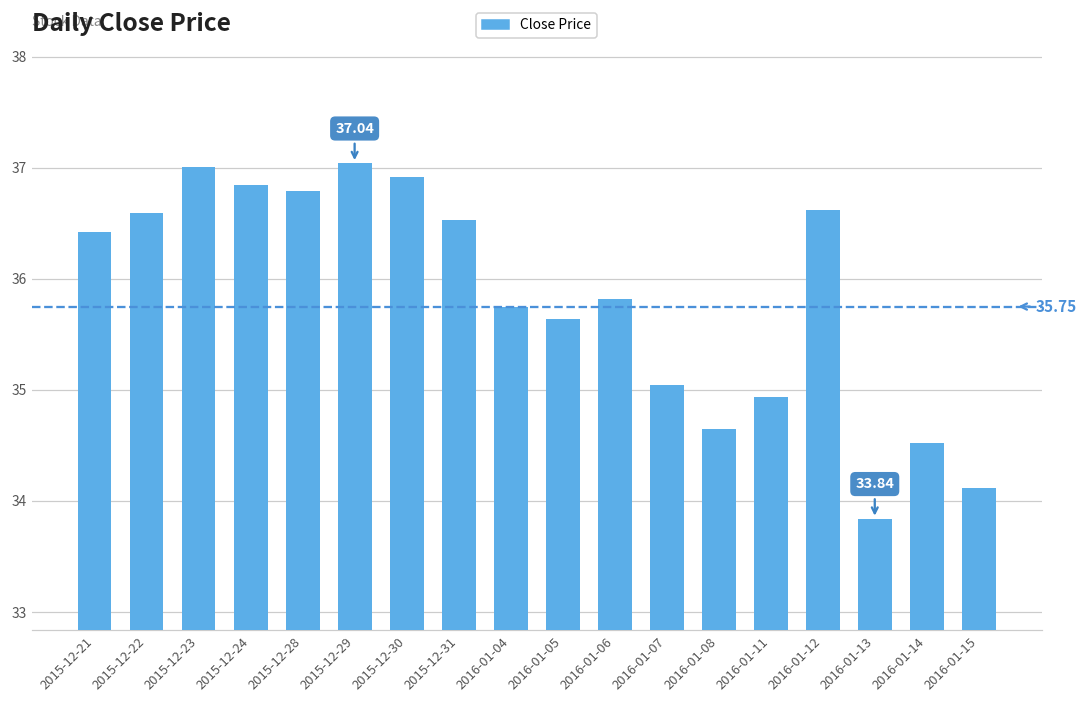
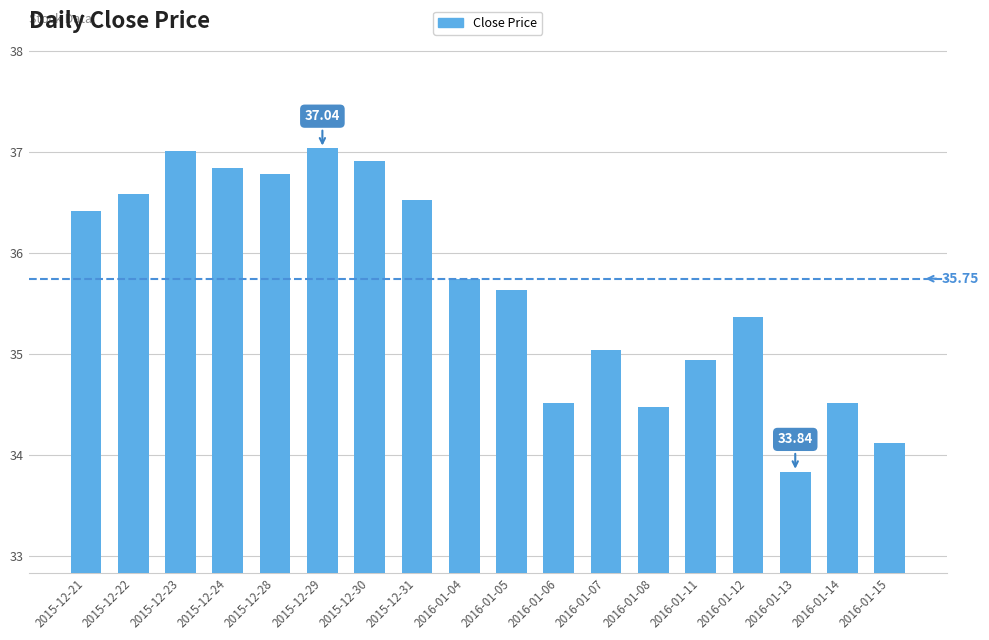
  {
    "2015-12-21": 36.42,
    "2015-12-22": 36.59,
    "2015-12-23": 37.01,
    "2015-12-24": 36.85,
    "2015-12-28": 36.79,
    "2015-12-30": 36.92,
    "2015-12-31": 36.53,
    "2016-01-04": 35.75,
    "2016-01-05": 35.64,
-   "2016-01-06": 35.82,
+   "2016-01-06": 34.52,
    "2016-01-07": 35.04,
-   "2016-01-08": 34.65,
+   "2016-01-08": 34.48,
    "2016-01-11": 34.94,
-   "2016-01-12": 36.62,
+   "2016-01-12": 35.37,
    "2016-01-14": 34.52,
    "2016-01-15": 34.12
  }
